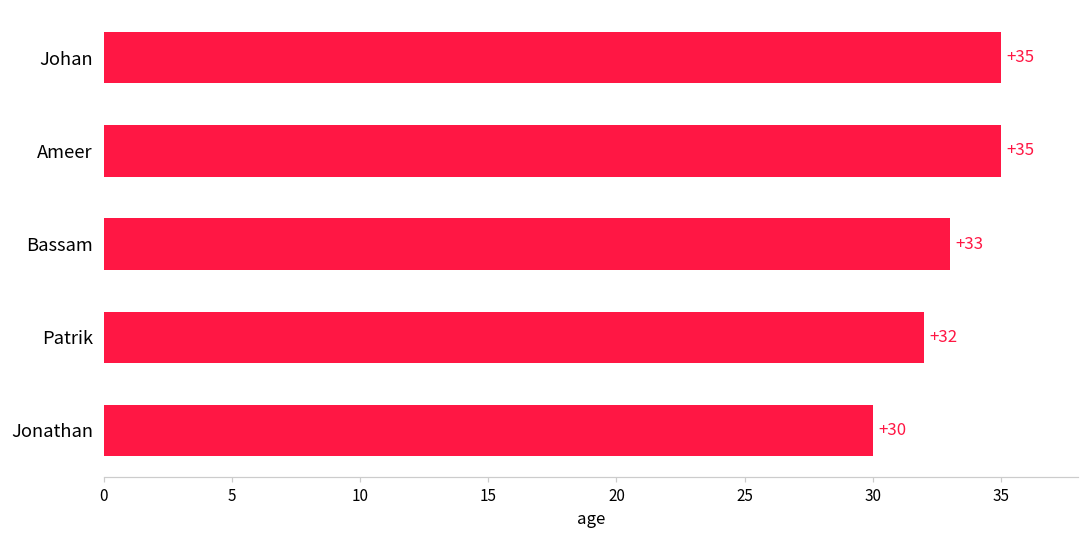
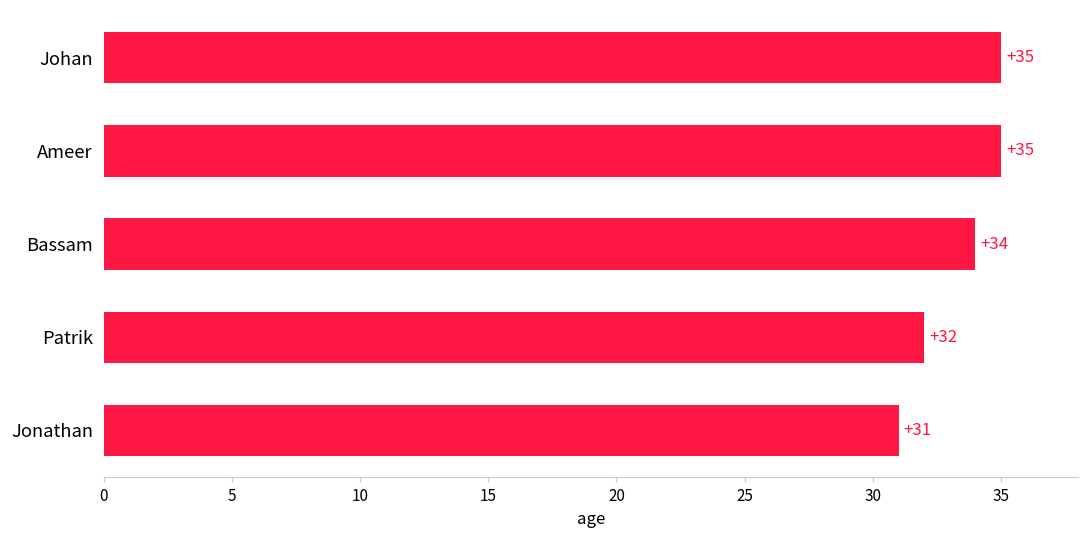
  {
    "Johan": "+35",
    "Ameer": "+35",
-   "Bassam": "+33",
+   "Bassam": "+34",
    "Patrik": "+32",
-   "Jonathan": "+30"
+   "Jonathan": "+31"
  }
